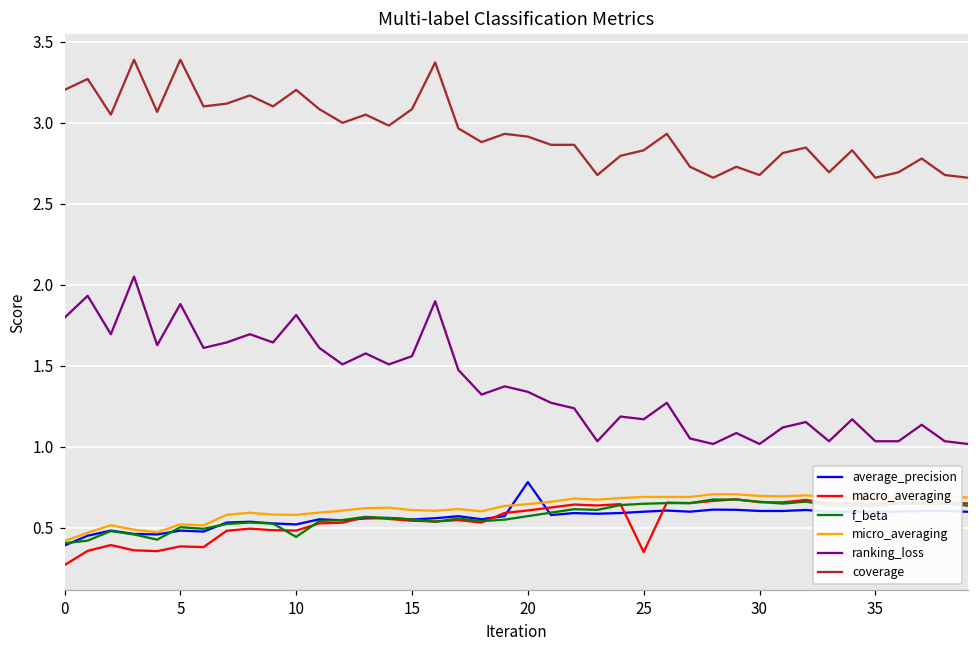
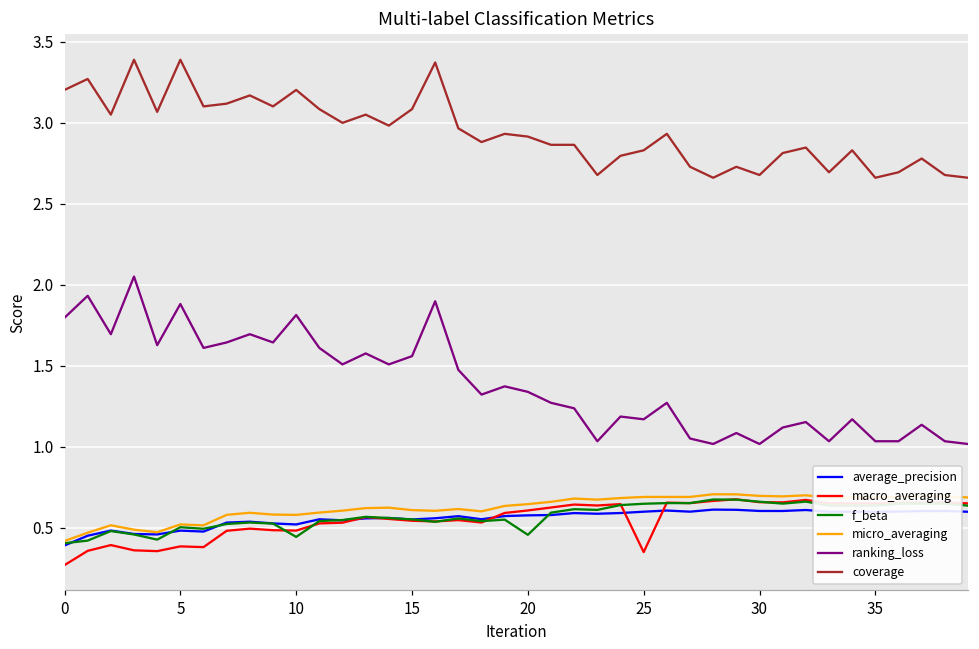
  {
    "average_precision": {
      "5": 0.48,
      "10": 0.52,
-     "20": 0.78,
+     "20": 0.58,
      "25": 0.60,
      "30": 0.60
    },
    "macro_averaging": {
      "0": 0.27,
      "5": 0.38,
      "10": 0.48,
      "20": 0.61,
      "25": 0.35
    },
    "f_beta": {
      "10": 0.44,
-     "20": 0.57,
+     "20": 0.46,
      "25": 0.65
    },
    "micro_averaging": {
      "10": 0.58,
      "15": 0.61,
      "20": 0.65,
      "25": 0.69,
      "30": 0.70
    },
    "ranking_loss": {
      "0": 1.80,
      "5": 1.88,
      "10": 1.81,
      "15": 1.56,
      "20": 1.34,
      "25": 1.17,
      "30": 1.02,
      "35": 1.03
    },
    "coverage": {
      "0": 3.20,
      "5": 3.39,
      "10": 3.20,
      "15": 3.08,
      "20": 2.92,
      "25": 2.83,
      "30": 2.68,
      "35": 2.66
    }
  }
